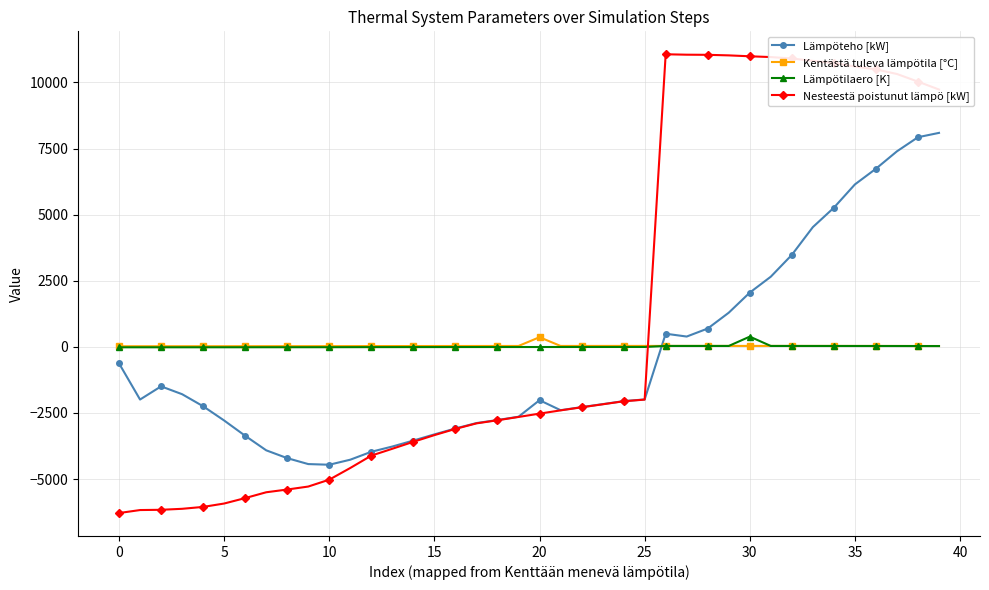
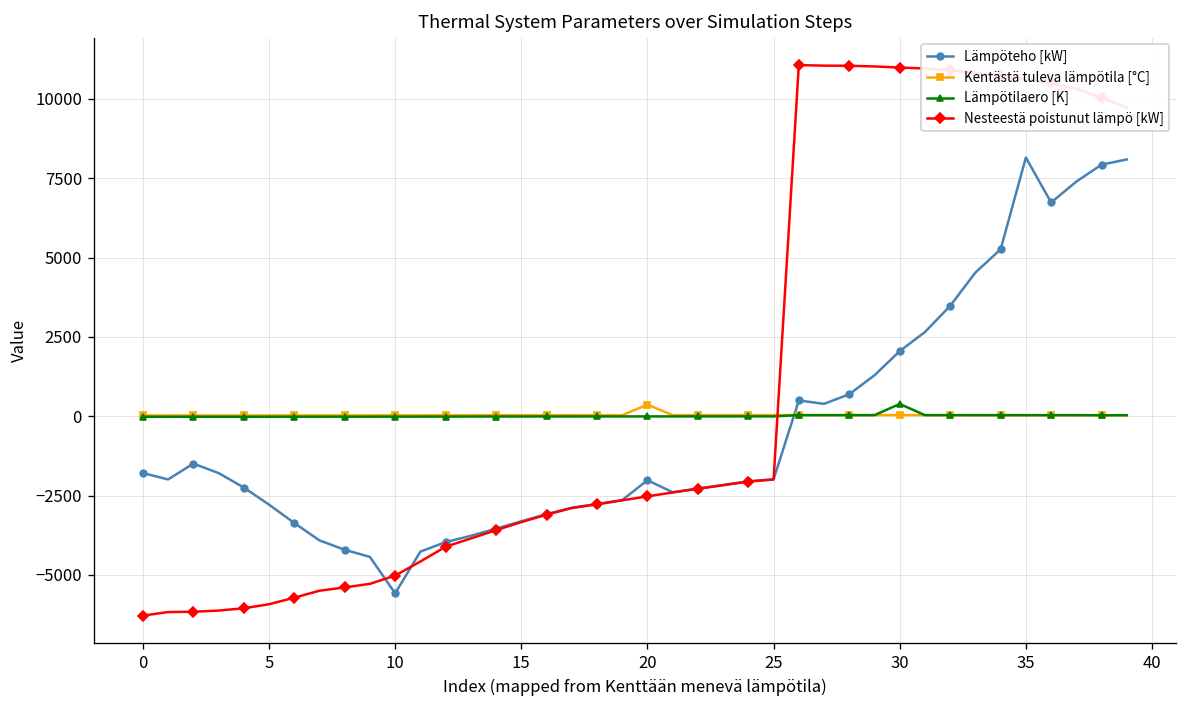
  {
    "Lämpöteho [kW]": {
-     "0": -600,
+     "0": -1800,
      "5": -2800,
-     "10": -4500,
+     "10": -5600,
      "20": -2000,
      "30": 2100,
-     "35": 6100
+     "35": 8200
    },
    "Kentästä tuleva lämpötila [°C]": {
      "20": 400,
      "30": 0
    },
    "Lämpötilaero [K]": {
      "20": 0,
      "30": 400
    },
    "Nesteestä poistunut lämpö [kW]": {
      "0": -6300,
      "5": -5900,
      "10": -5000,
      "20": -2500,
      "30": 11000
    }
  }
